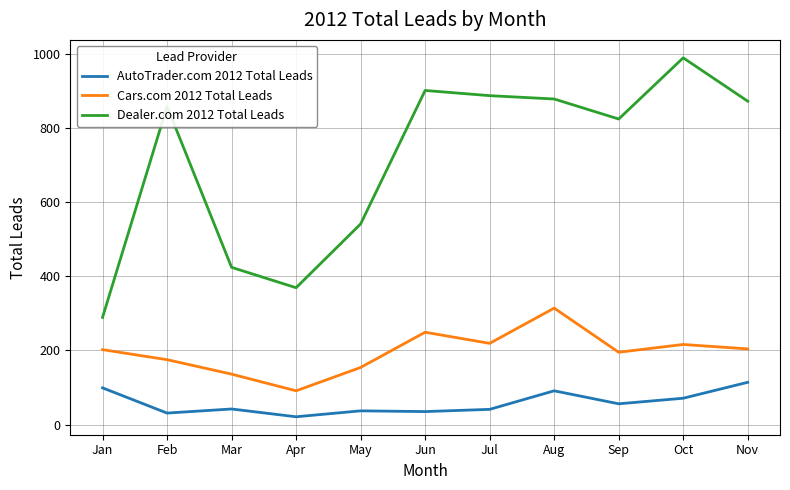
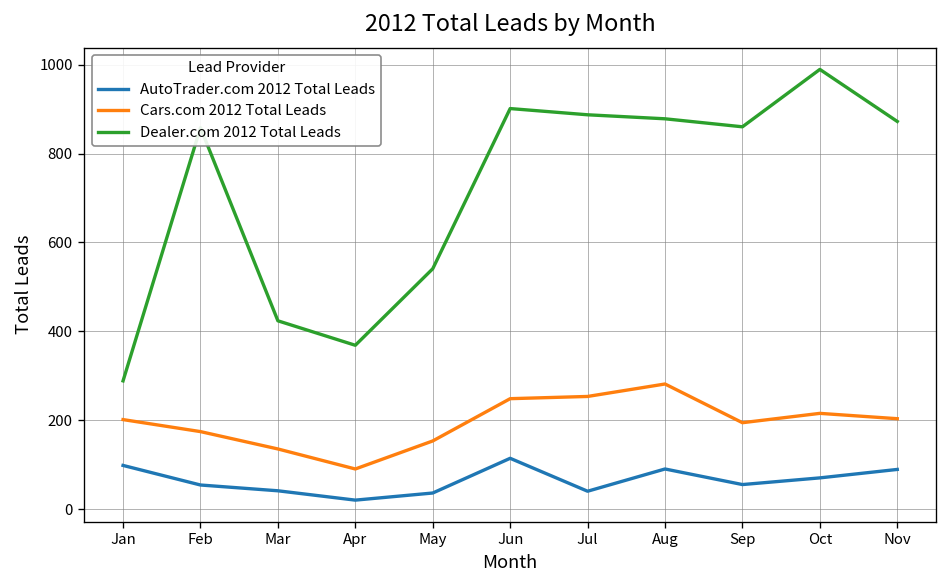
  {
    "AutoTrader.com 2012 Total Leads": {
      "Jan": 100,
-     "Feb": 30,
+     "Feb": 60,
      "Mar": 40,
      "Apr": 20,
      "May": 40,
-     "Jun": 40,
+     "Jun": 120,
      "Jul": 40,
      "Aug": 90,
      "Sep": 60,
      "Oct": 70,
-     "Nov": 110
+     "Nov": 90
    },
    "Cars.com 2012 Total Leads": {
      "Jan": 200,
      "Feb": 180,
      "Mar": 140,
      "Apr": 90,
      "May": 150,
      "Jun": 250,
-     "Jul": 220,
-     "Aug": 310,
+     "Jul": 250,
+     "Aug": 280,
      "Sep": 200,
      "Oct": 220,
      "Nov": 200
    },
    "Dealer.com 2012 Total Leads": {
      "Jan": 290,
      "Mar": 420,
      "Apr": 370,
      "May": 540,
      "Jun": 900,
      "Jul": 890,
      "Aug": 880,
-     "Sep": 820,
+     "Sep": 860,
      "Oct": 990,
      "Nov": 870
    }
  }
